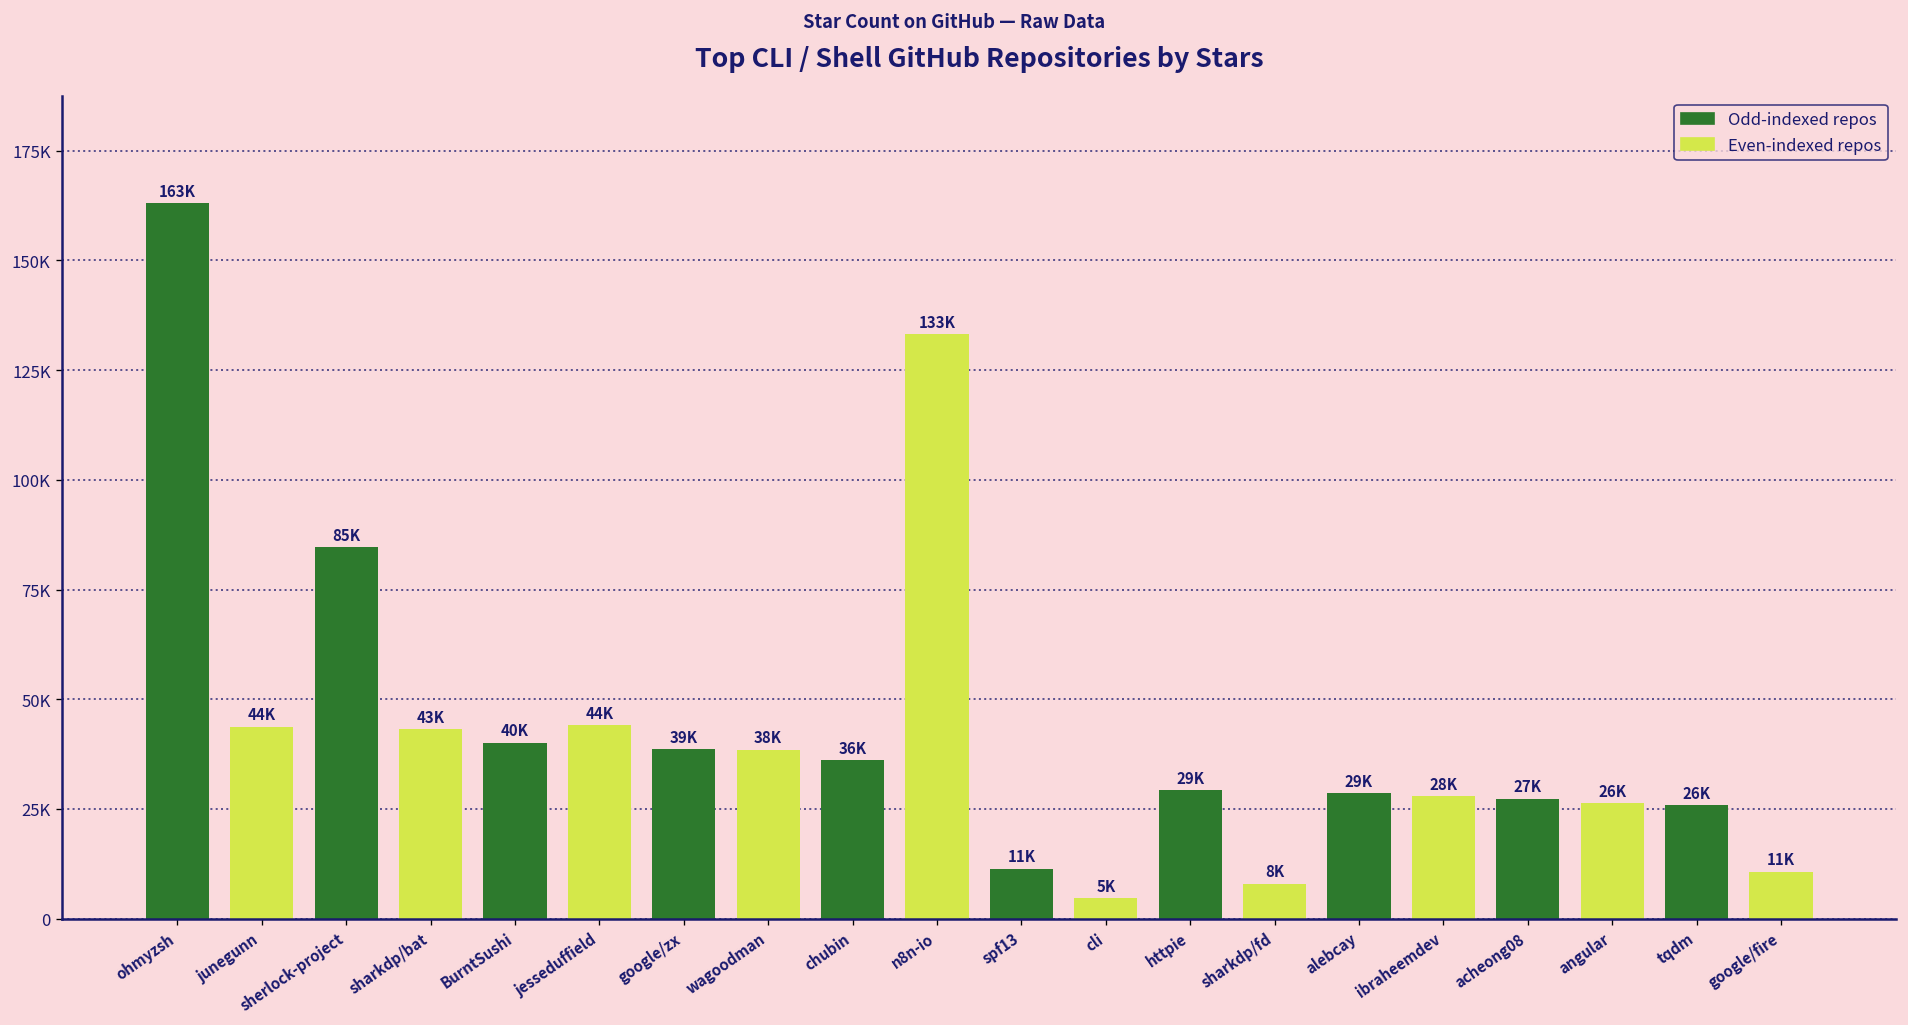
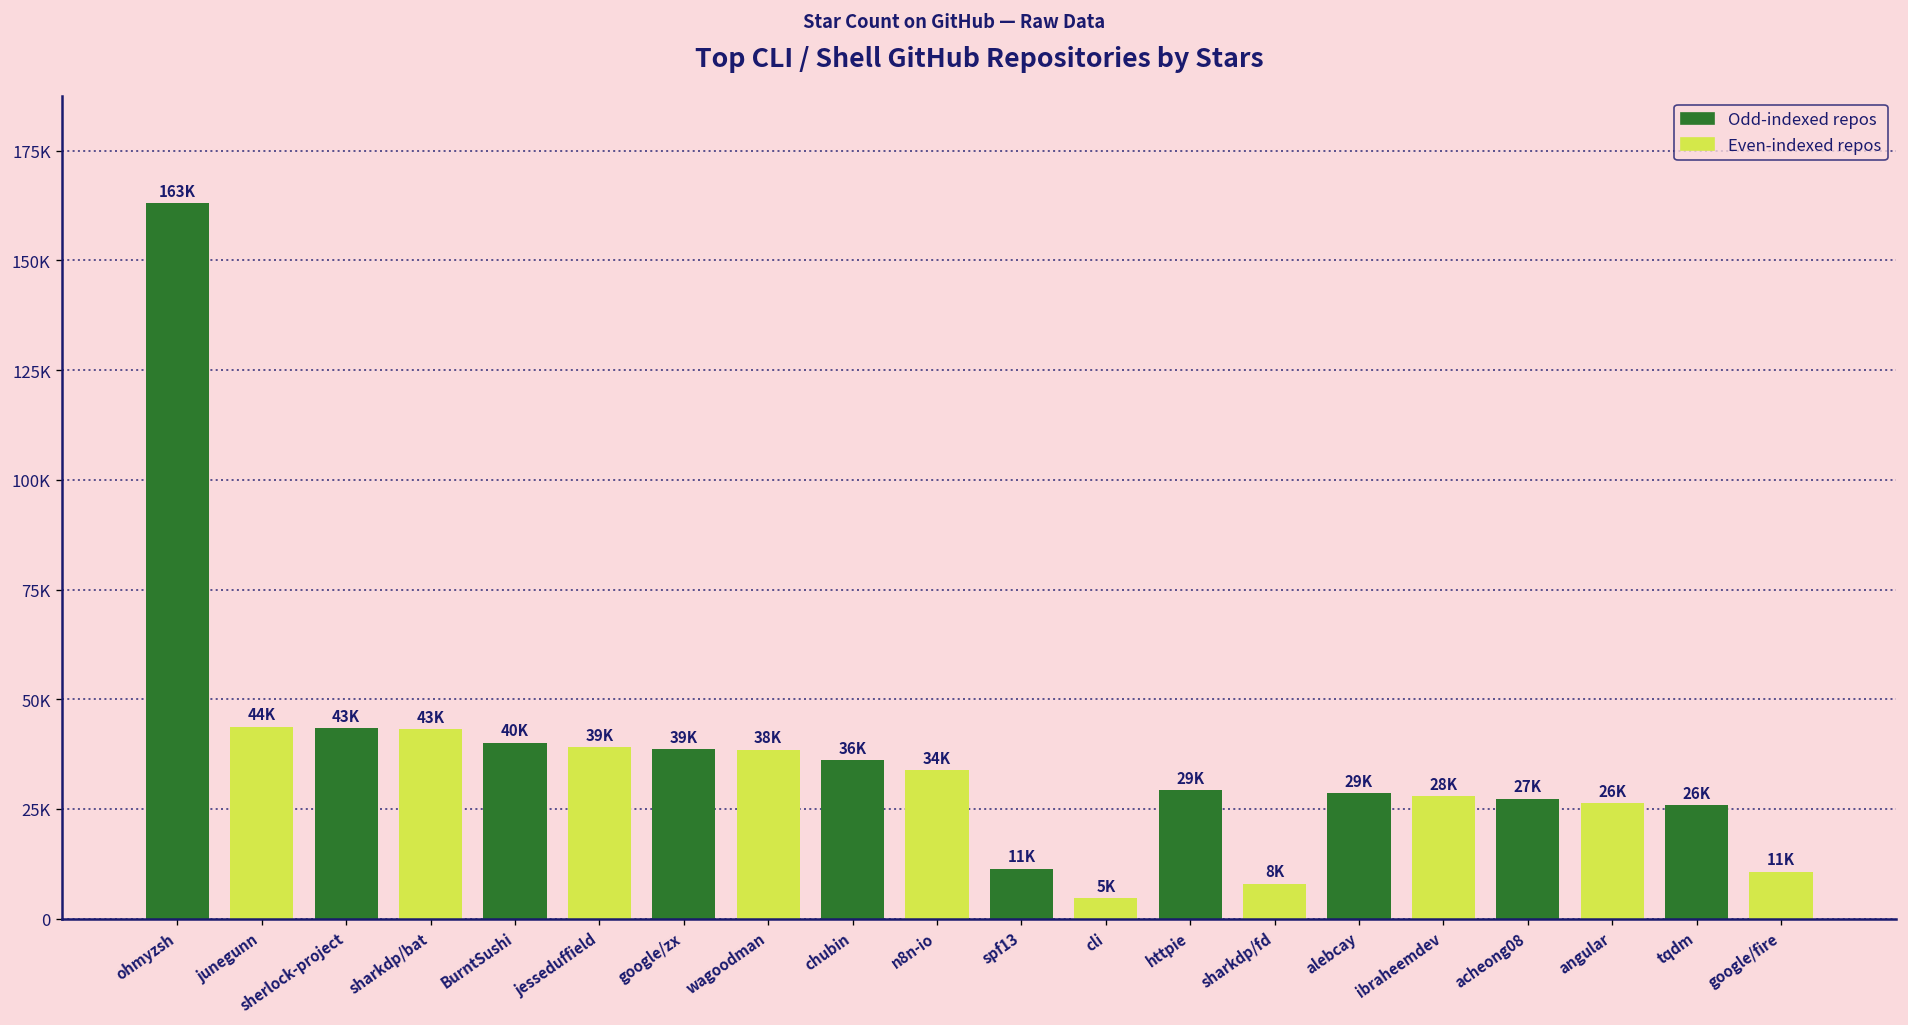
  {
    "ohmyzsh": "163K",
    "junegunn": "44K",
-   "sherlock-project": "85K",
+   "sherlock-project": "43K",
    "sharkdp/bat": "43K",
    "BurntSushi": "40K",
-   "jesseduffield": "44K",
+   "jesseduffield": "39K",
    "google/zx": "39K",
    "wagoodman": "38K",
    "chubin": "36K",
-   "n8n-io": "133K",
+   "n8n-io": "34K",
    "spf13": "11K",
    "cli": "5K",
    "httpie": "29K",
    "sharkdp/fd": "8K",
    "alebcay": "29K",
    "ibraheemdev": "28K",
    "acheong08": "27K",
    "angular": "26K",
    "tqdm": "26K",
    "google/fire": "11K"
  }
